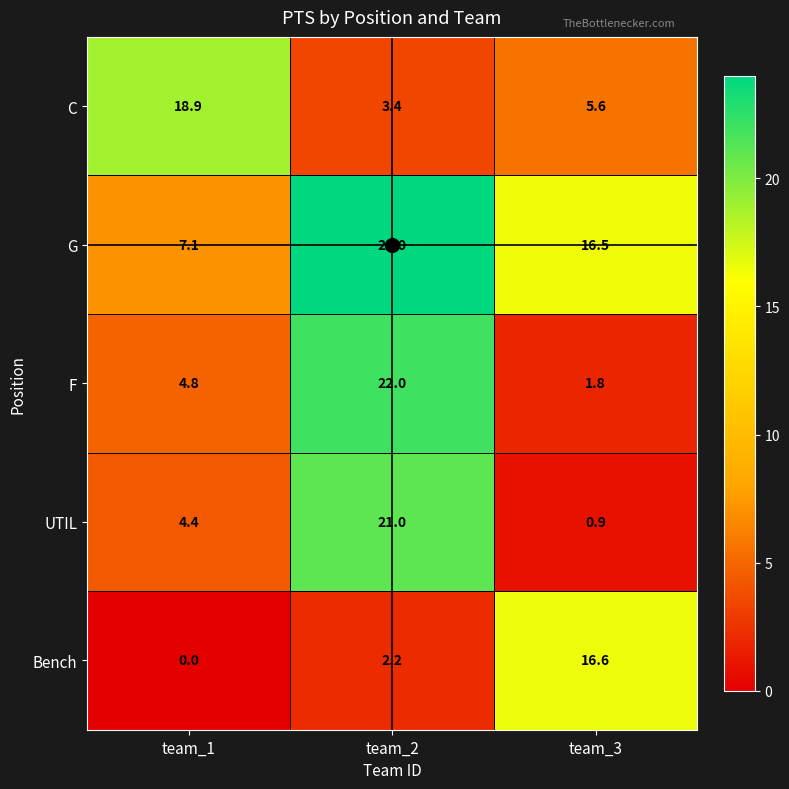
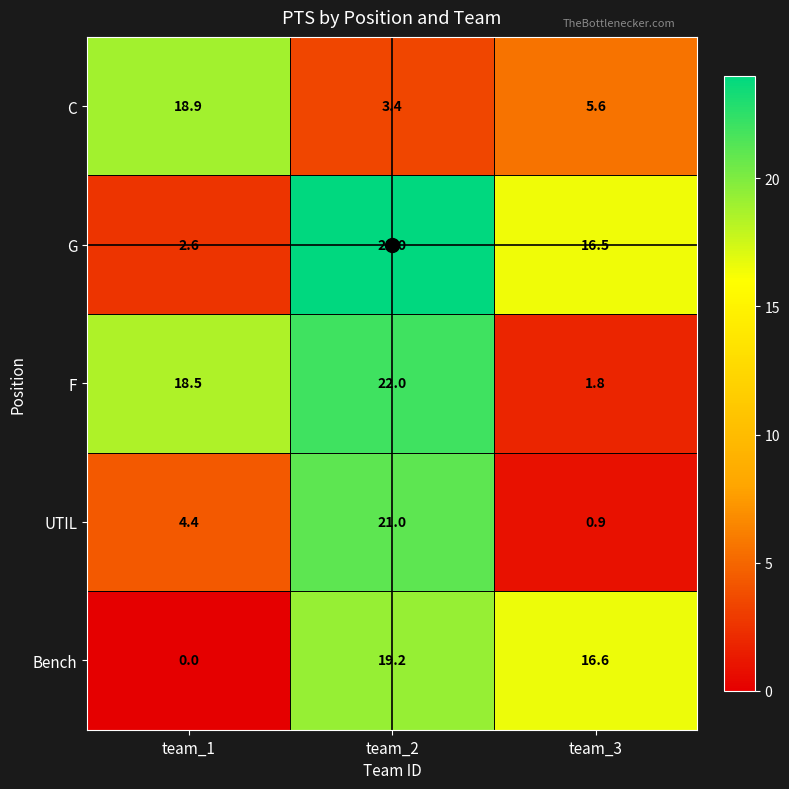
  {
    "C": {
      "team_1": 18.9,
      "team_2": 3.4,
      "team_3": 5.6
    },
    "G": {
-     "team_1": 7.1,
+     "team_1": 2.6,
      "team_3": 16.5
    },
    "F": {
-     "team_1": 4.8,
+     "team_1": 18.5,
      "team_2": 22.0,
      "team_3": 1.8
    },
    "UTIL": {
      "team_1": 4.4,
      "team_2": 21.0,
      "team_3": 0.9
    },
    "Bench": {
      "team_1": 0.0,
-     "team_2": 2.2,
+     "team_2": 19.2,
      "team_3": 16.6
    }
  }
